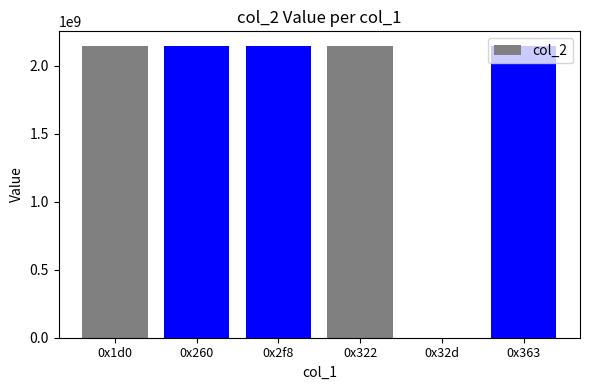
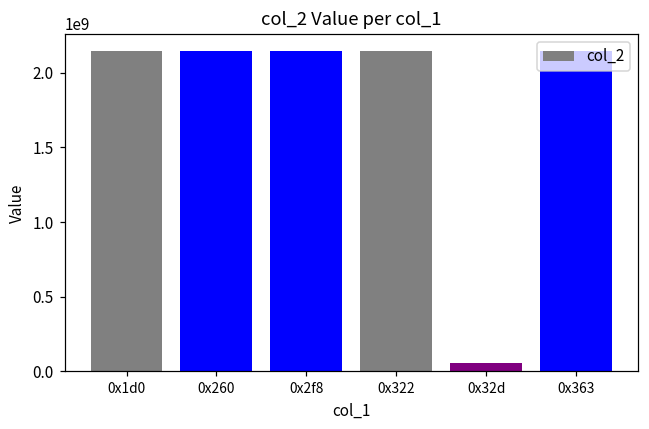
  {
    "0x1d0": 2150000000,
    "0x260": 2150000000,
    "0x2f8": 2150000000,
    "0x322": 2150000000,
-   "0x32d": 0
+   "0x32d": 60000000
  }
